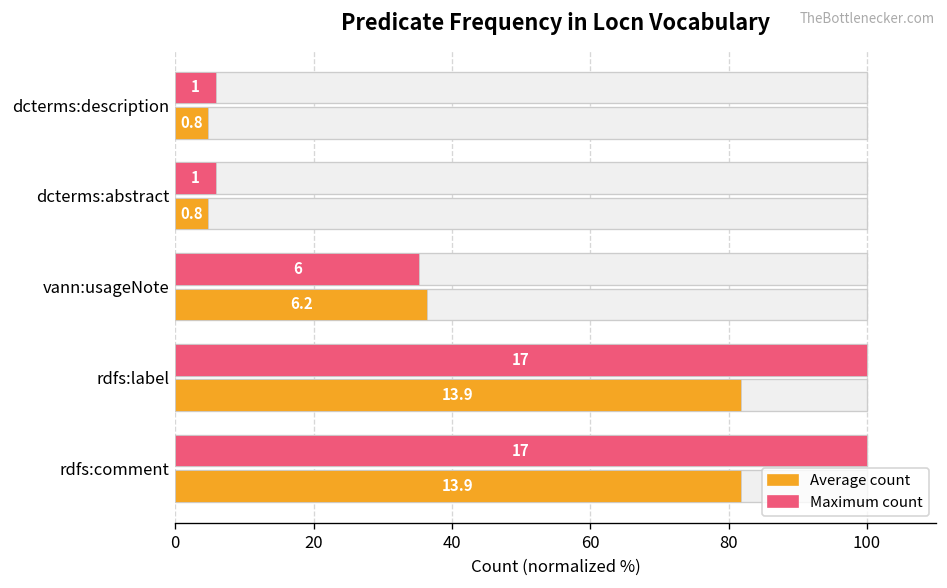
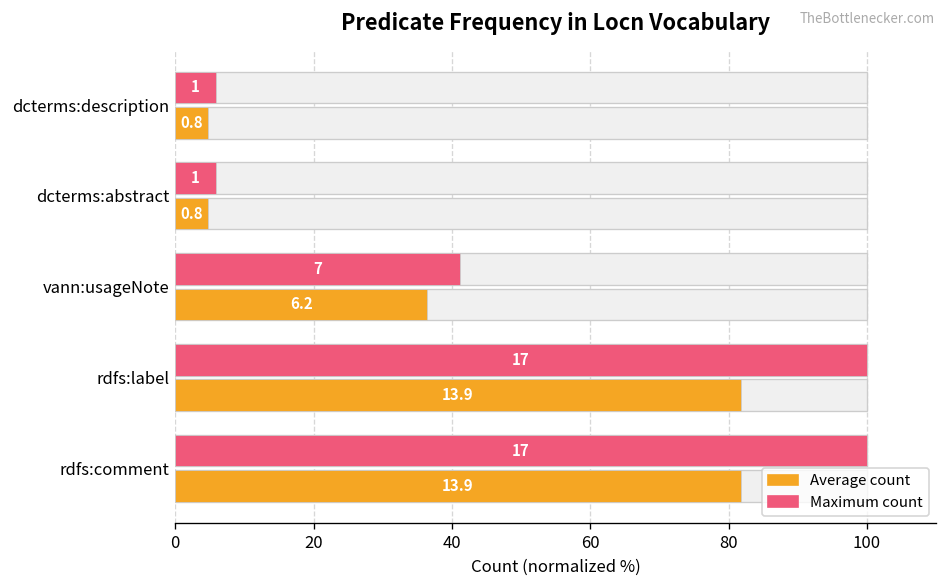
  {
    "Maximum count": {
-     "vann:usageNote": 6
+     "vann:usageNote": 7
    }
  }
